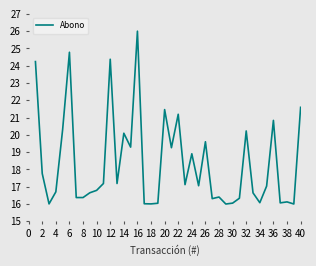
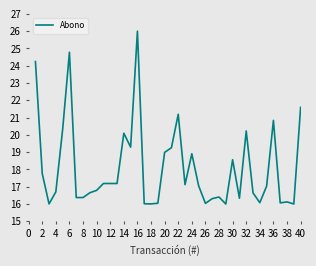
  {
    "2": 17.8,
    "4": 16.7,
    "6": 24.8,
    "8": 16.4,
    "10": 16.8,
-   "12": 24.4,
+   "12": 17.2,
    "14": 20.1,
    "16": 26.0,
    "18": 16.0,
-   "20": 21.5,
+   "20": 19.0,
    "22": 21.2,
    "24": 18.9,
-   "26": 19.6,
+   "26": 16.0,
    "28": 16.4,
-   "30": 16.1,
+   "30": 18.6,
    "32": 20.2,
    "34": 16.1,
    "36": 20.8,
    "38": 16.1,
    "40": 21.6
  }
